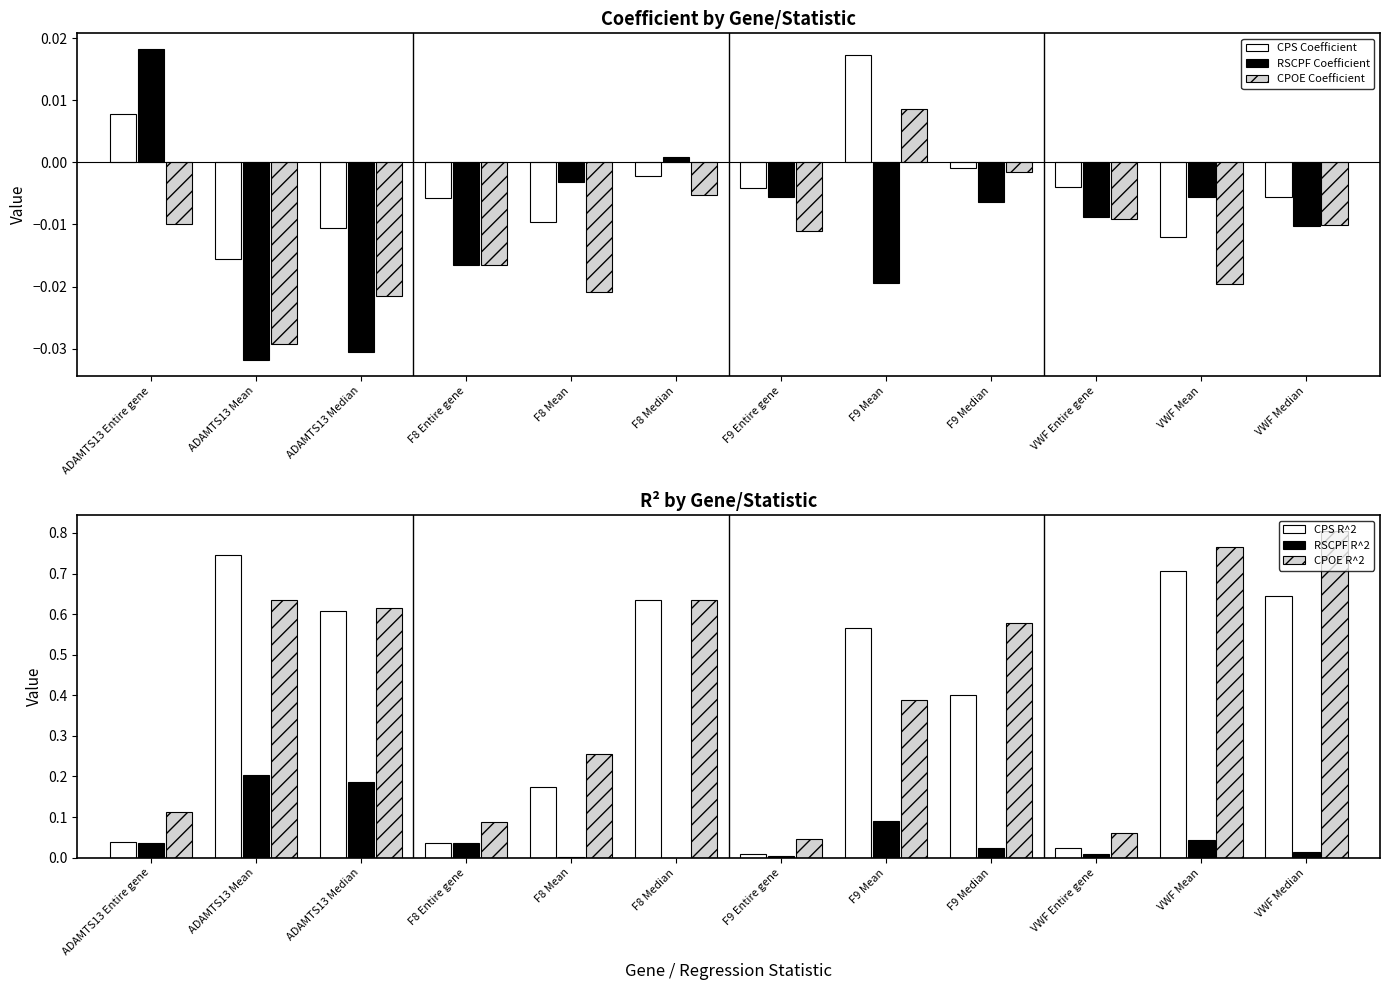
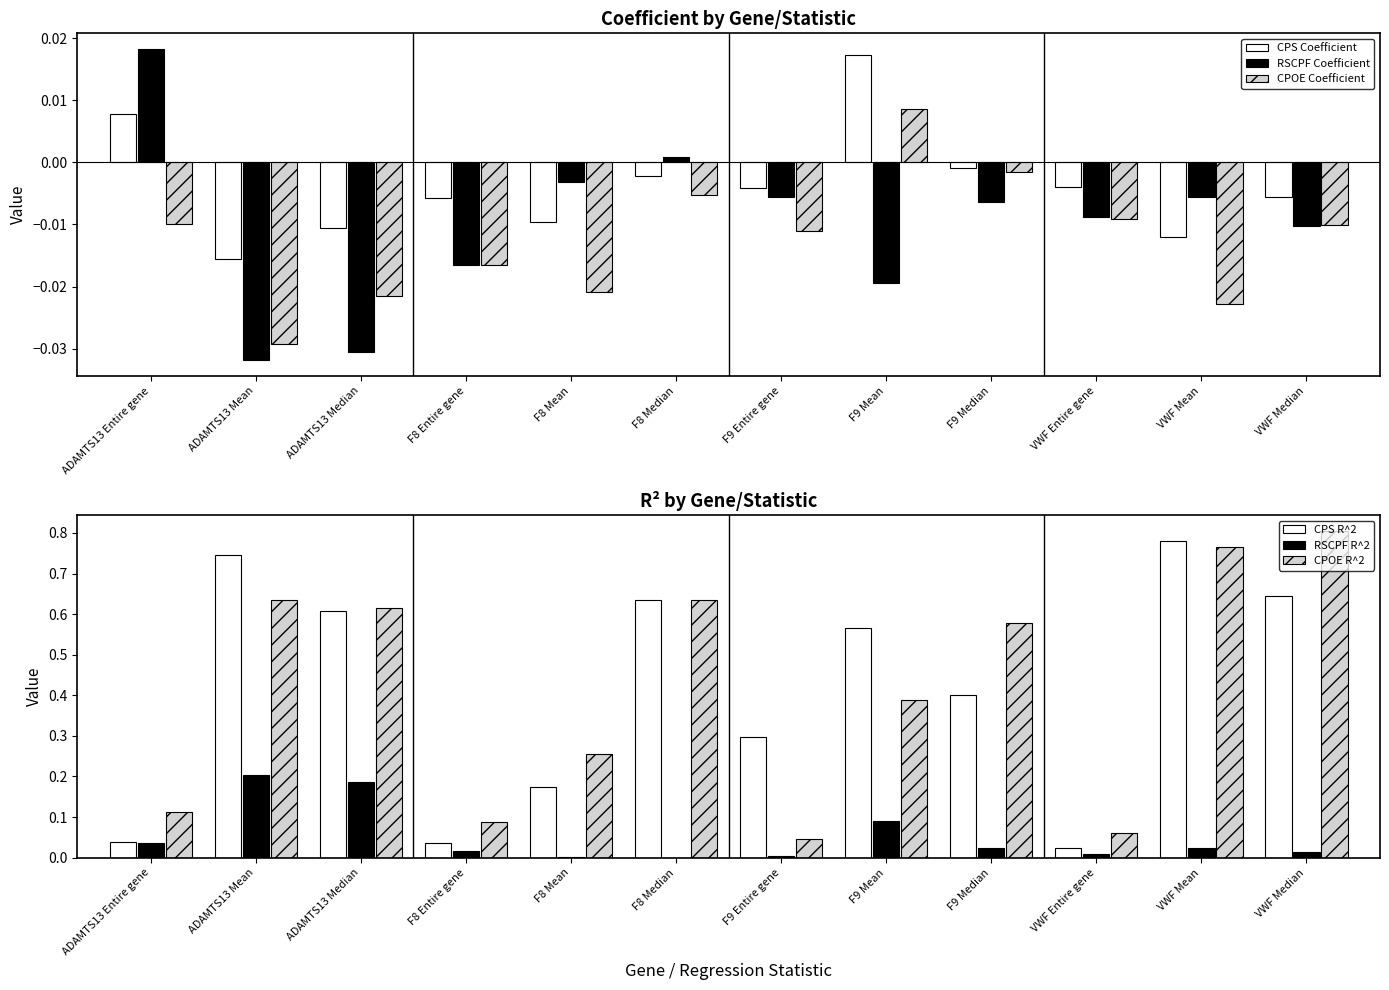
  {
    "Coefficient by Gene/Statistic": {
      "CPS Coefficient": {
        "ADAMTS13 Entire gene": 0.008,
        "ADAMTS13 Mean": -0.016,
        "ADAMTS13 Median": -0.011,
        "F8 Entire gene": -0.006,
        "F8 Mean": -0.010,
        "F8 Median": -0.002,
        "F9 Entire gene": -0.004,
        "F9 Mean": 0.017,
        "F9 Median": -0.001,
        "VWF Entire gene": -0.004,
        "VWF Mean": -0.012,
        "VWF Median": -0.006
      },
      "RSCPF Coefficient": {
        "ADAMTS13 Entire gene": 0.018,
        "ADAMTS13 Mean": -0.032,
        "ADAMTS13 Median": -0.031,
        "F8 Entire gene": -0.017,
        "F8 Mean": -0.003,
        "F8 Median": 0.001,
        "F9 Entire gene": -0.006,
        "F9 Mean": -0.020,
        "F9 Median": -0.006,
        "VWF Entire gene": -0.009,
        "VWF Mean": -0.006,
        "VWF Median": -0.010
      },
      "CPOE Coefficient": {
        "ADAMTS13 Entire gene": -0.010,
        "ADAMTS13 Mean": -0.029,
        "ADAMTS13 Median": -0.022,
        "F8 Entire gene": -0.017,
        "F8 Mean": -0.021,
        "F8 Median": -0.005,
        "F9 Entire gene": -0.011,
        "F9 Mean": 0.009,
        "F9 Median": -0.002,
        "VWF Entire gene": -0.009,
-       "VWF Mean": -0.020,
+       "VWF Mean": -0.023,
        "VWF Median": -0.010
      }
    },
    "R² by Gene/Statistic": {
      "CPS R^2": {
        "ADAMTS13 Entire gene": 0.04,
        "ADAMTS13 Mean": 0.75,
        "ADAMTS13 Median": 0.61,
        "F8 Entire gene": 0.04,
        "F8 Mean": 0.17,
        "F8 Median": 0.64,
-       "F9 Entire gene": 0.01,
+       "F9 Entire gene": 0.30,
        "F9 Mean": 0.57,
        "F9 Median": 0.40,
        "VWF Entire gene": 0.02,
-       "VWF Mean": 0.71,
+       "VWF Mean": 0.78,
        "VWF Median": 0.65
      },
      "RSCPF R^2": {
        "ADAMTS13 Entire gene": 0.04,
        "ADAMTS13 Mean": 0.20,
        "ADAMTS13 Median": 0.19,
-       "F8 Entire gene": 0.04,
+       "F8 Entire gene": 0.02,
        "F9 Mean": 0.09,
        "F9 Median": 0.02,
        "VWF Entire gene": 0.01,
-       "VWF Mean": 0.04,
+       "VWF Mean": 0.02,
        "VWF Median": 0.01
      },
      "CPOE R^2": {
        "ADAMTS13 Entire gene": 0.11,
        "ADAMTS13 Mean": 0.63,
        "ADAMTS13 Median": 0.62,
        "F8 Entire gene": 0.09,
        "F8 Mean": 0.26,
        "F8 Median": 0.64,
        "F9 Entire gene": 0.05,
        "F9 Mean": 0.39,
        "F9 Median": 0.58,
        "VWF Entire gene": 0.06,
        "VWF Mean": 0.77
      }
    }
  }
